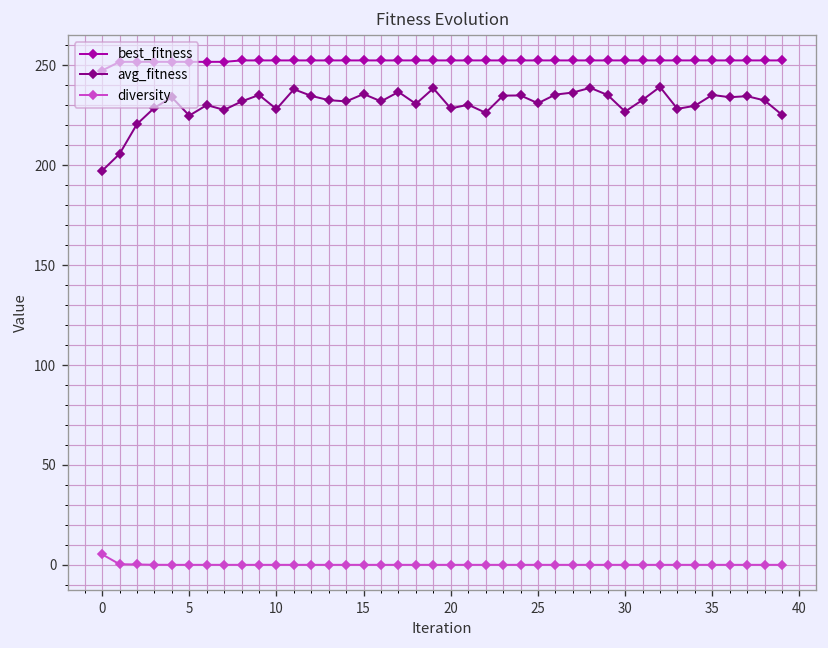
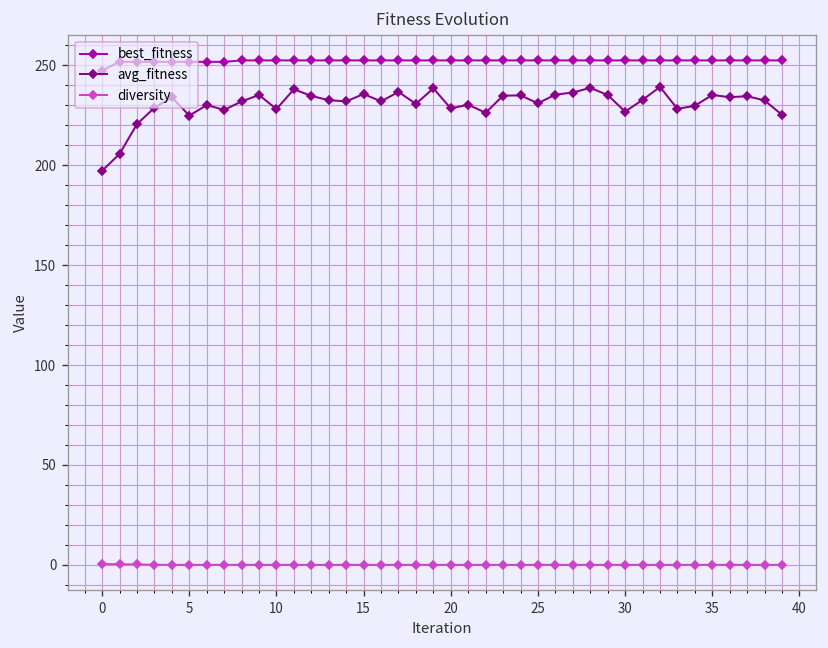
  {
    "diversity": {
-     "0": 5,
+     "0": 0,
      "5": 0,
      "10": 0,
      "15": 0,
      "20": 0,
      "25": 0,
      "30": 0,
      "35": 0
    }
  }
